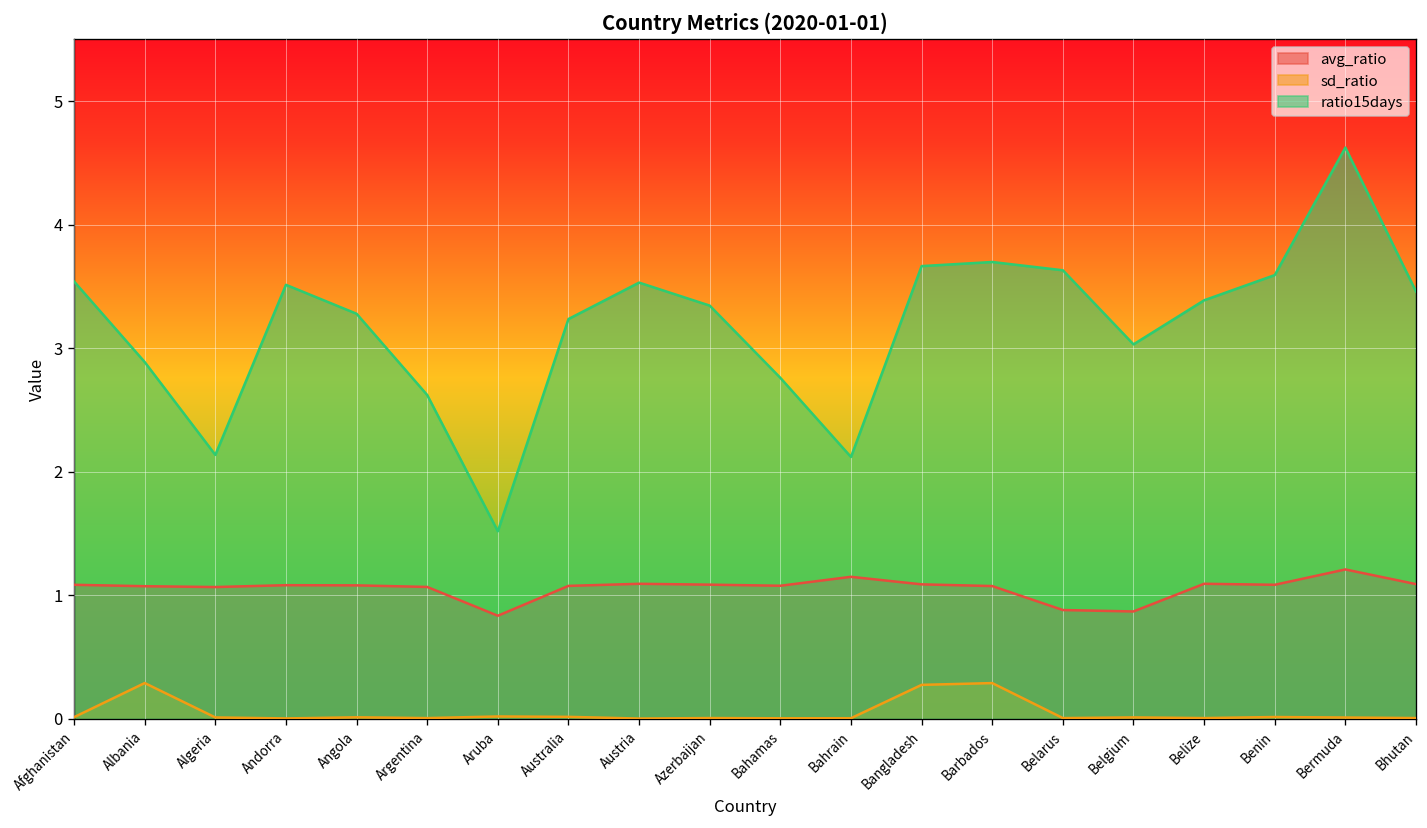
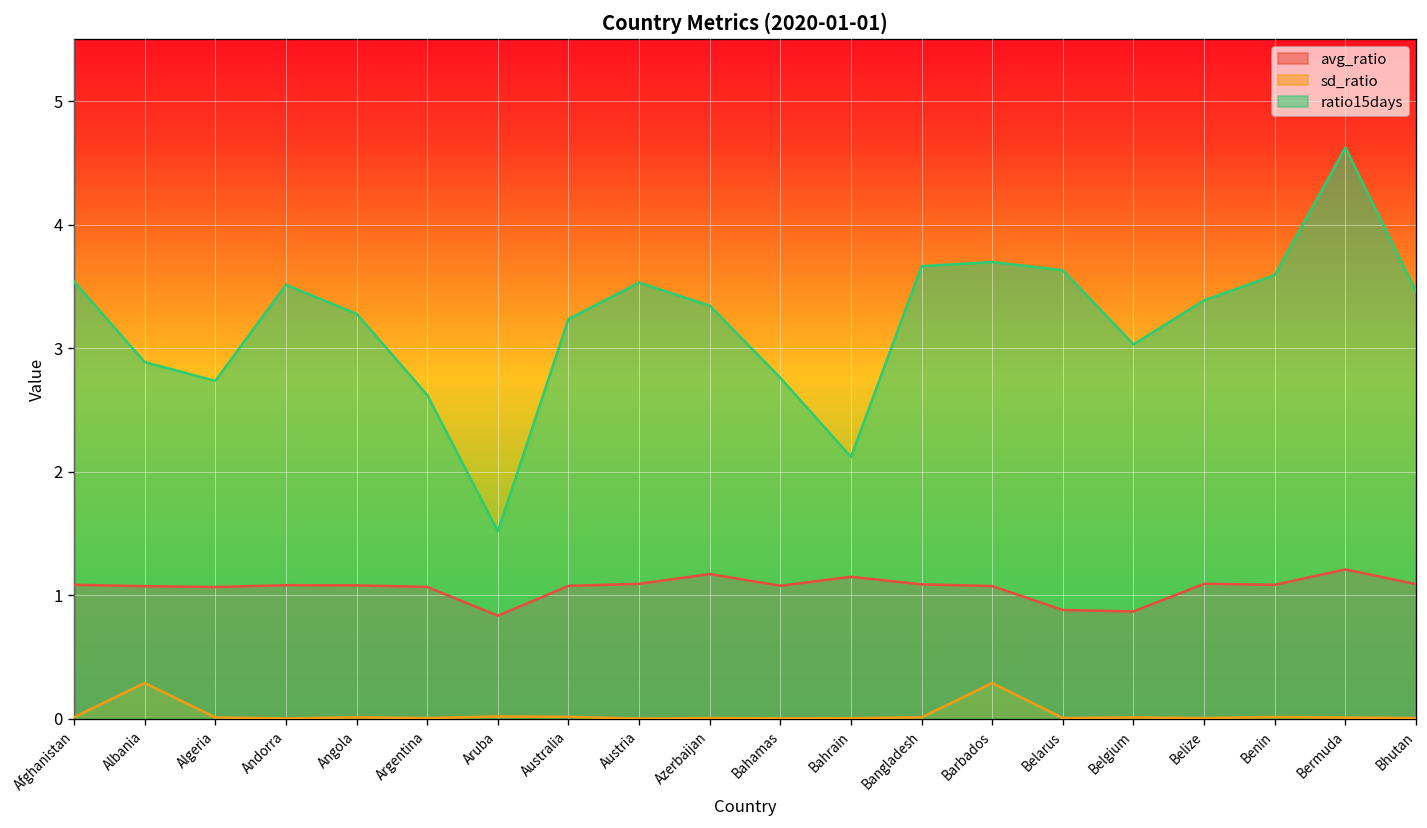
  {
    "avg_ratio": {
      "Afghanistan": 1.08,
      "Albania": 1.07,
      "Algeria": 1.07,
      "Andorra": 1.08,
      "Angola": 1.08,
      "Argentina": 1.07,
      "Aruba": 0.83,
      "Australia": 1.08,
      "Austria": 1.09,
-     "Azerbaijan": 1.09,
+     "Azerbaijan": 1.17,
      "Bahamas": 1.08,
      "Bahrain": 1.15,
      "Bangladesh": 1.09,
      "Barbados": 1.07,
      "Belarus": 0.88,
      "Belgium": 0.87,
      "Belize": 1.09,
      "Benin": 1.08,
      "Bermuda": 1.21,
      "Bhutan": 1.09
    },
    "sd_ratio": {
      "Afghanistan": 0.01,
      "Albania": 0.29,
      "Algeria": 0.01,
      "Andorra": 0.00,
      "Angola": 0.01,
      "Argentina": 0.01,
      "Aruba": 0.02,
      "Australia": 0.02,
      "Austria": 0.00,
      "Azerbaijan": 0.01,
      "Bahamas": 0.00,
      "Bahrain": 0.00,
-     "Bangladesh": 0.27,
+     "Bangladesh": 0.01,
      "Barbados": 0.29,
      "Belarus": 0.01,
      "Belgium": 0.01,
      "Belize": 0.01,
      "Benin": 0.01,
      "Bermuda": 0.01,
      "Bhutan": 0.01
    },
    "ratio15days": {
      "Afghanistan": 3.54,
      "Albania": 2.89,
-     "Algeria": 2.14,
+     "Algeria": 2.74,
      "Andorra": 3.51,
      "Angola": 3.28,
      "Argentina": 2.62,
      "Aruba": 1.52,
      "Australia": 3.24,
      "Austria": 3.53,
      "Azerbaijan": 3.34,
      "Bahamas": 2.76,
      "Bahrain": 2.12,
      "Bangladesh": 3.66,
      "Barbados": 3.70,
      "Belarus": 3.63,
      "Belgium": 3.03,
      "Belize": 3.39,
      "Benin": 3.59,
      "Bermuda": 4.62,
      "Bhutan": 3.46
    }
  }
